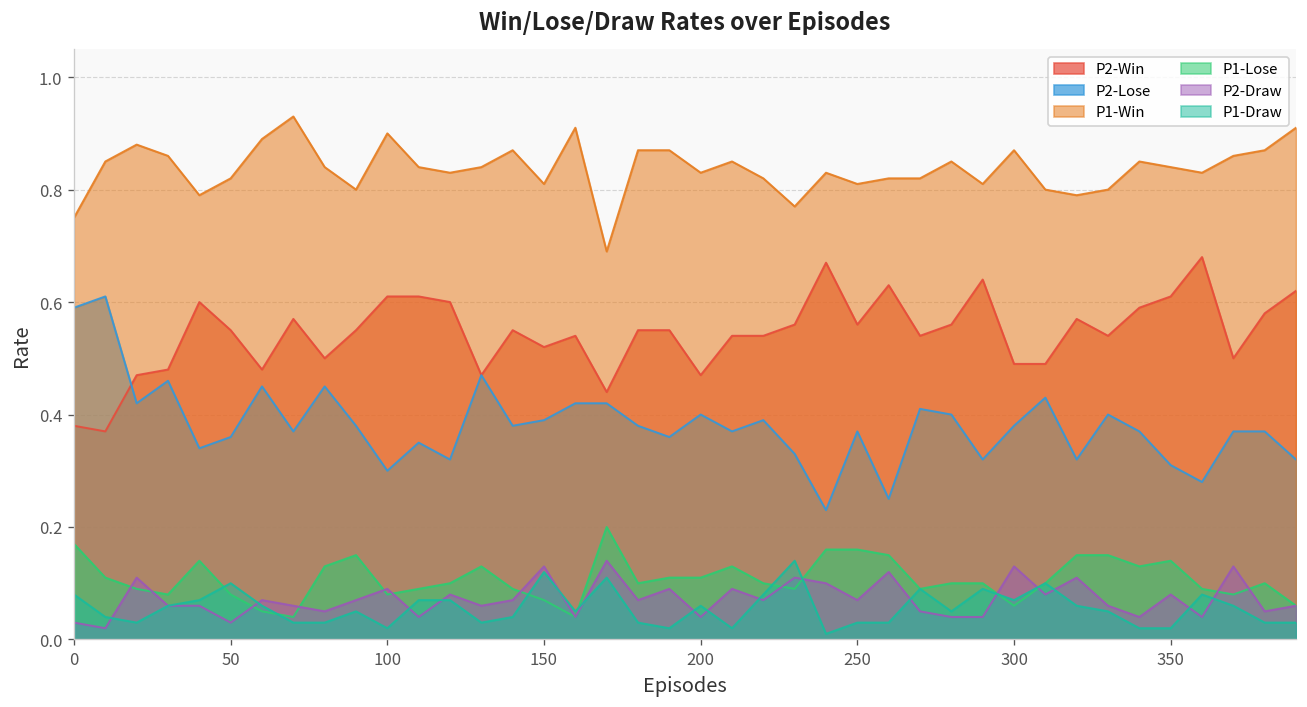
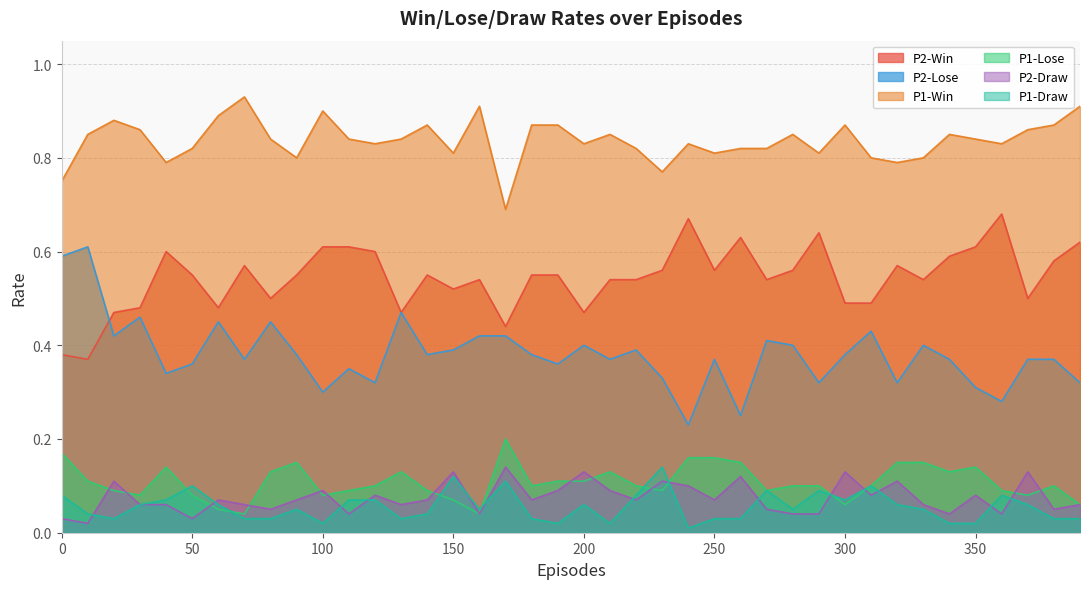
  {
    "P2-Lose": {
      "0": 0.59,
      "50": 0.36,
      "100": 0.30,
      "150": 0.39,
      "200": 0.40,
      "250": 0.37,
      "300": 0.38,
      "350": 0.31
    },
    "P2-Draw": {
      "0": 0.03,
      "50": 0.03,
      "100": 0.09,
      "150": 0.13,
-     "200": 0.04,
+     "200": 0.13,
      "250": 0.07,
      "300": 0.13,
      "350": 0.08
    }
  }
